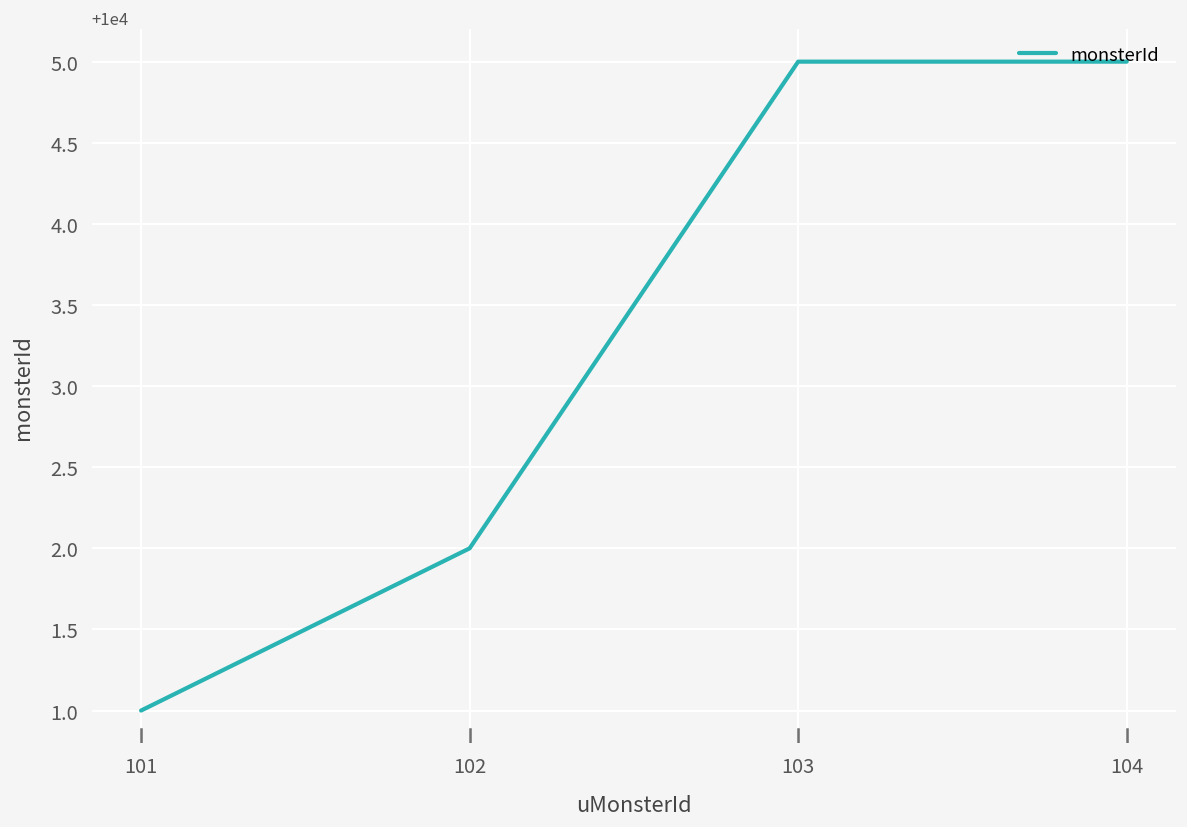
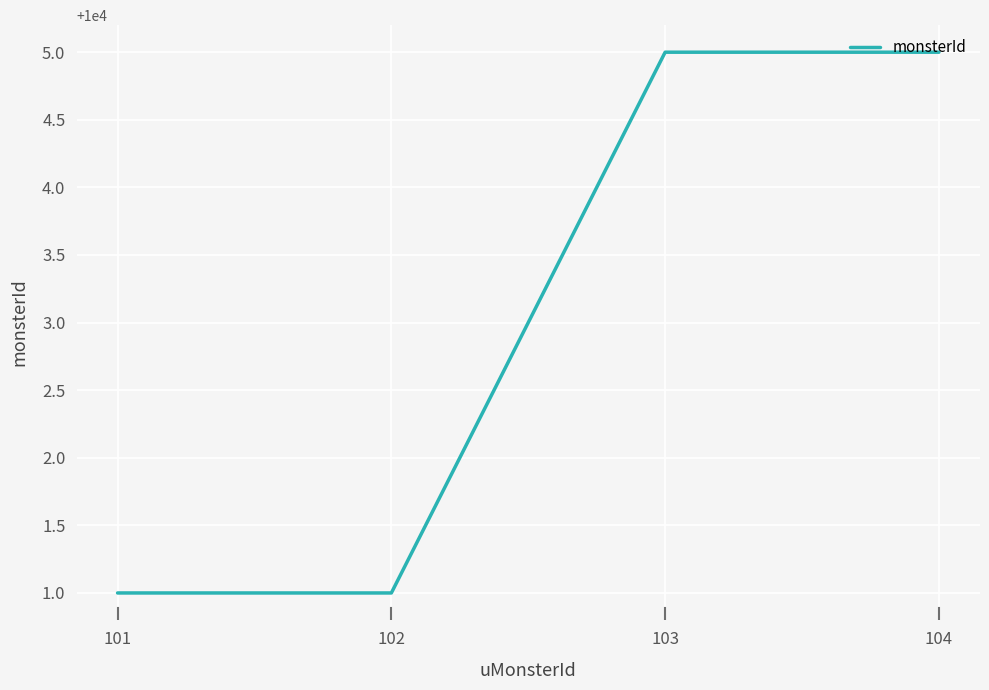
  {
    "101": 10001,
-   "102": 10002,
+   "102": 10001,
    "103": 10005,
    "104": 10005
  }
